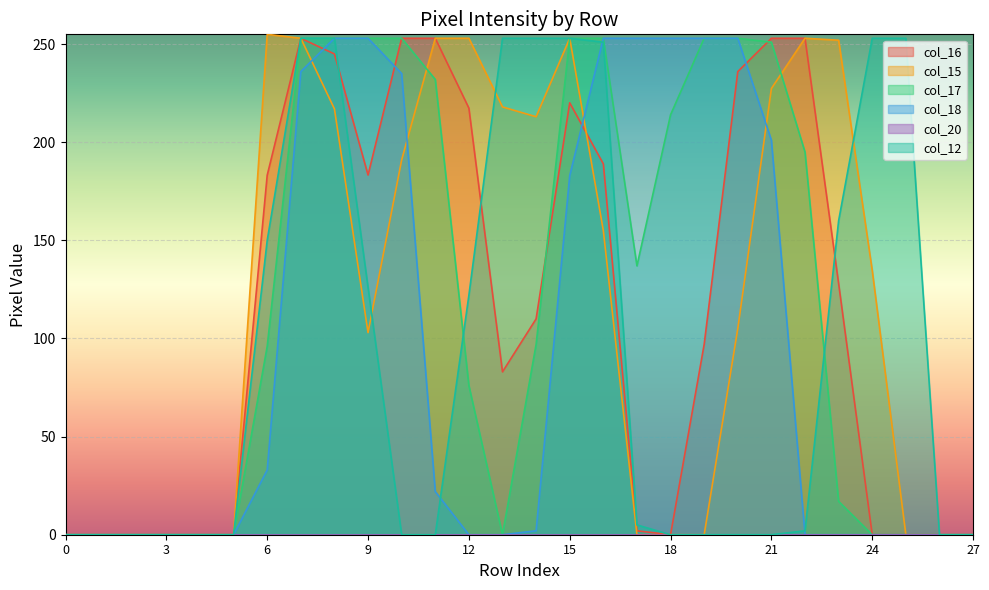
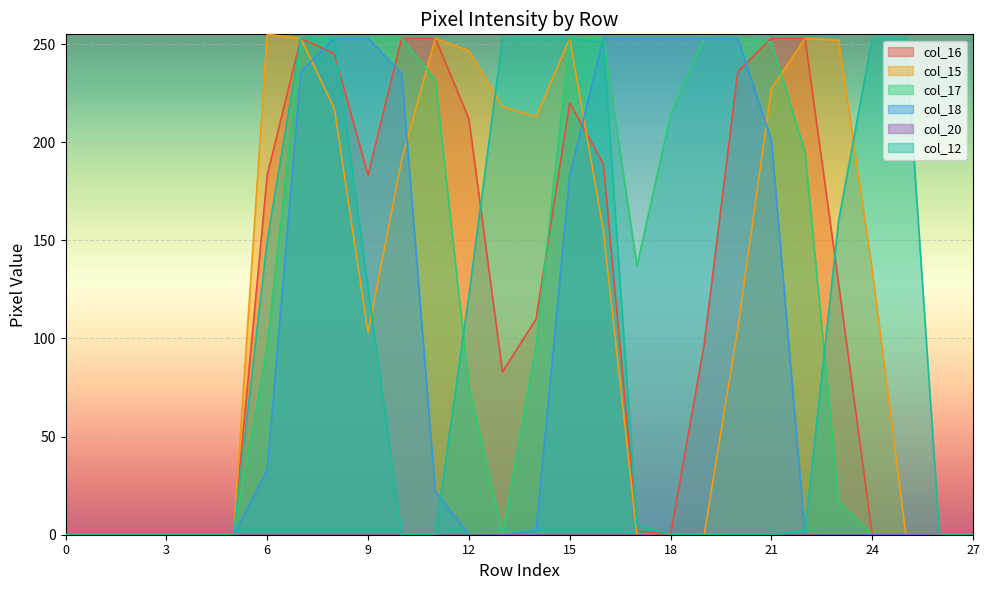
  {
    "col_16": {
      "6": 183,
      "9": 183,
-     "12": 217,
+     "12": 212,
      "15": 220,
      "21": 253
    },
    "col_15": {
      "6": 255,
      "9": 103,
-     "12": 253,
+     "12": 247,
      "21": 227,
      "24": 135
    },
    "col_20": {
      "6": 0,
      "9": 0,
      "15": 0
    }
  }
